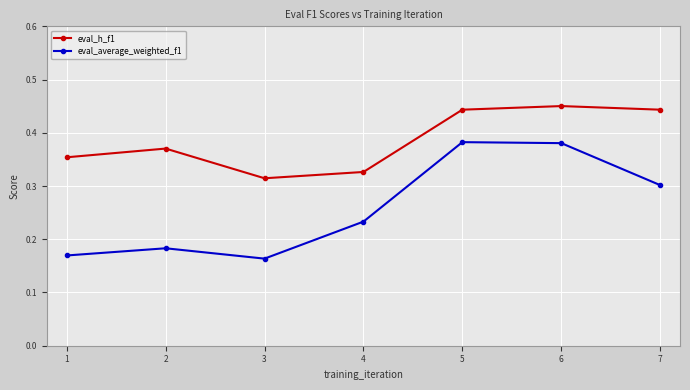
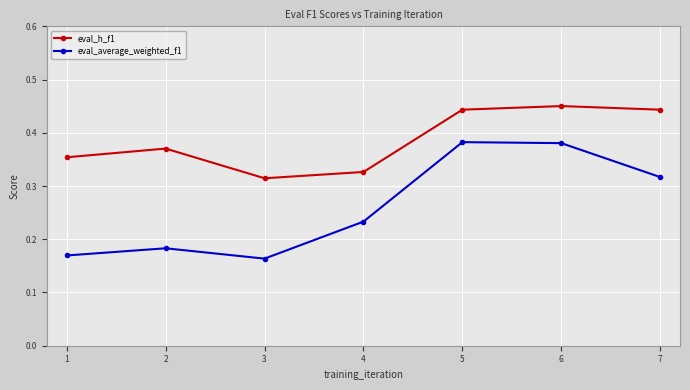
  {
    "eval_h_f1": {
      "1": 0.35,
      "2": 0.37,
      "3": 0.31,
      "4": 0.33,
      "5": 0.44,
      "6": 0.45,
      "7": 0.44
    },
    "eval_average_weighted_f1": {
      "1": 0.17,
      "2": 0.18,
      "3": 0.16,
      "4": 0.23,
      "5": 0.38,
      "6": 0.38,
-     "7": 0.30
+     "7": 0.32
    }
  }
